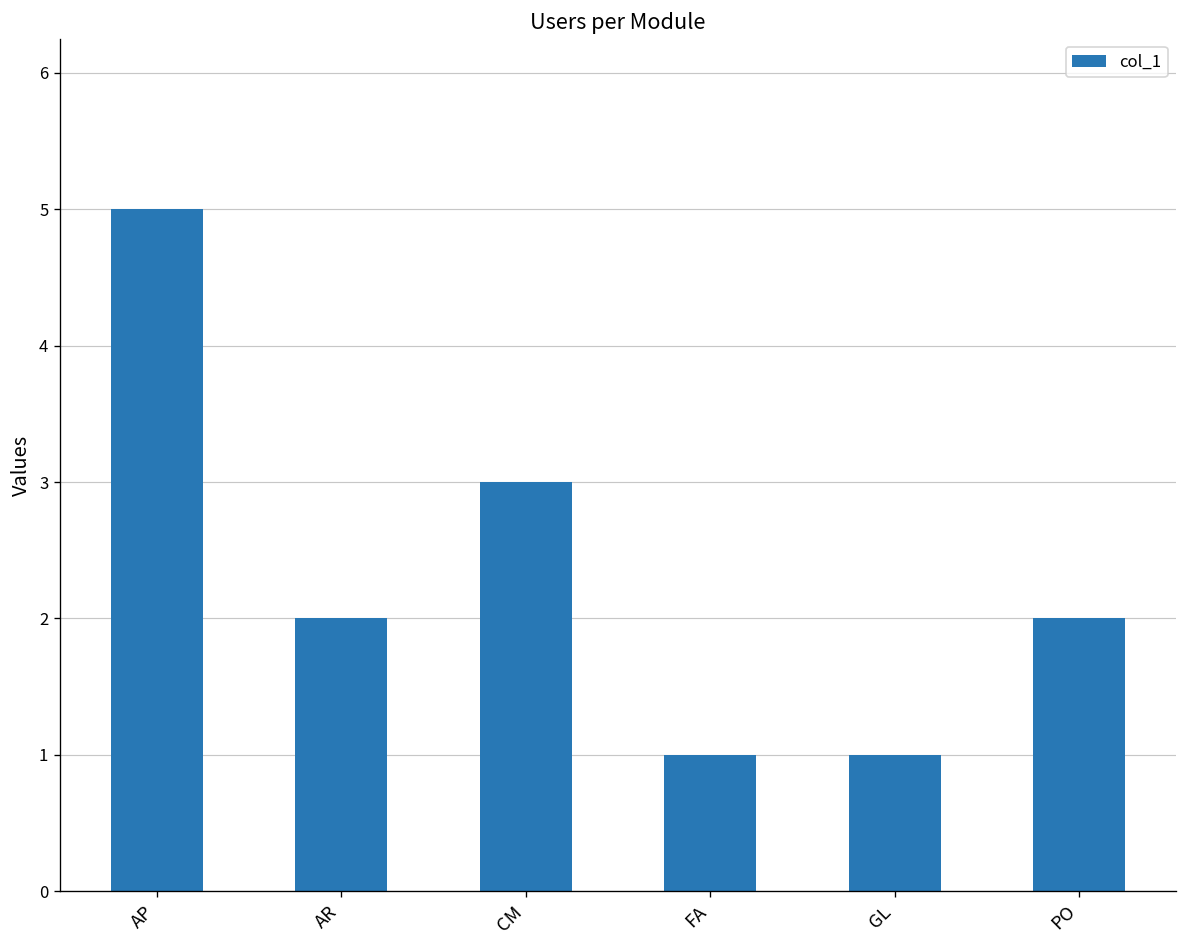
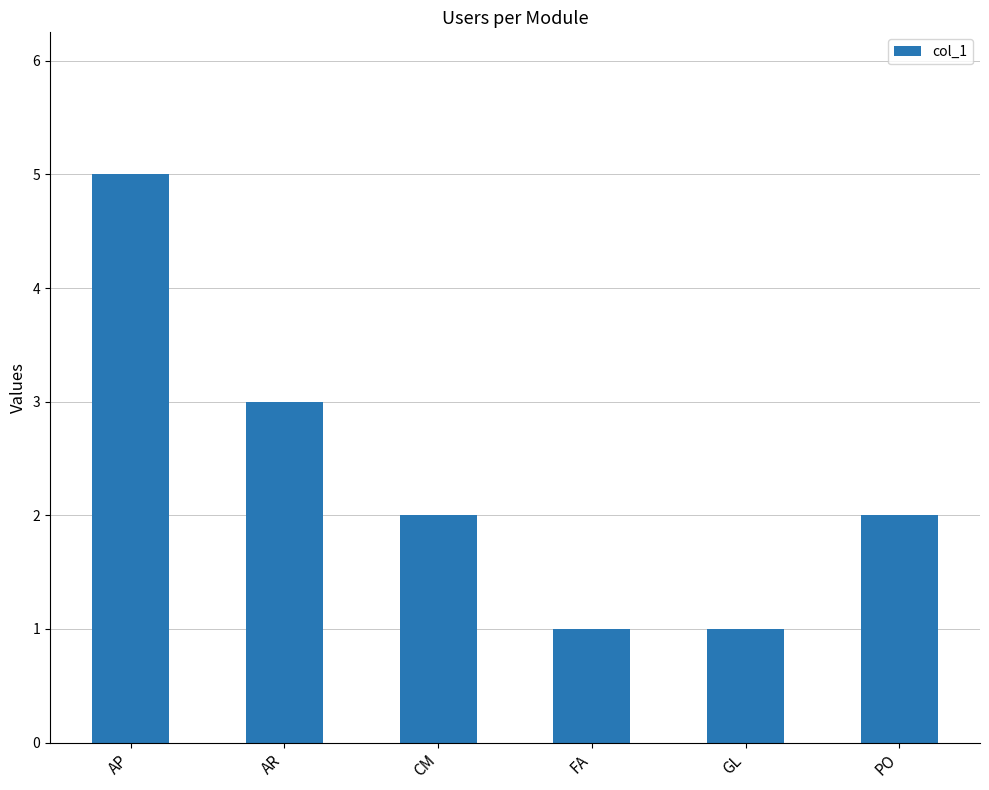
  {
    "AP": 5,
-   "AR": 2,
-   "CM": 3,
+   "AR": 3,
+   "CM": 2,
    "FA": 1,
    "GL": 1,
    "PO": 2
  }
